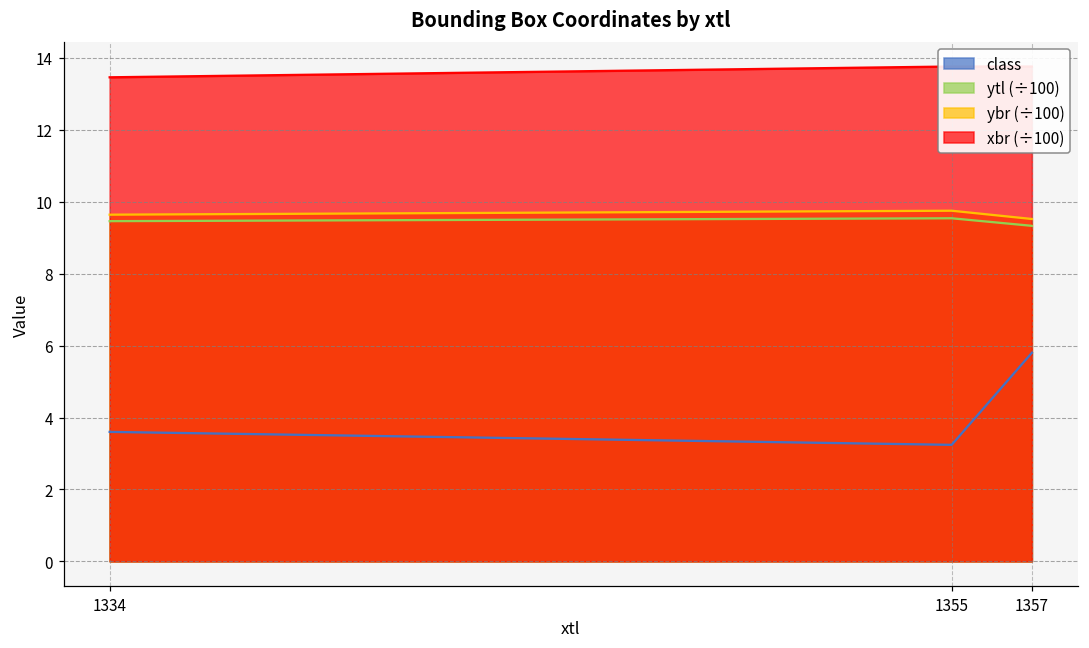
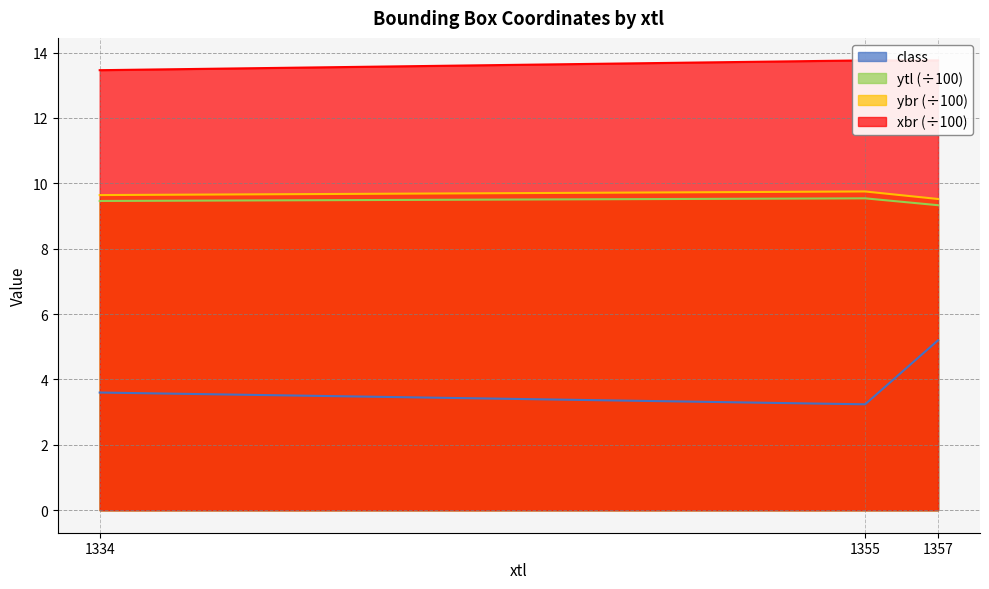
  {
    "class": {
      "1334": 3.6,
      "1355": 3.2,
-     "1357": 5.8
+     "1357": 5.2
    },
    "ytl (÷100)": {
      "1334": 9.5,
      "1355": 9.5,
      "1357": 9.3
    },
    "ybr (÷100)": {
      "1334": 9.6,
      "1355": 9.8,
      "1357": 9.5
    },
    "xbr (÷100)": {
      "1334": 13.5
    }
  }
